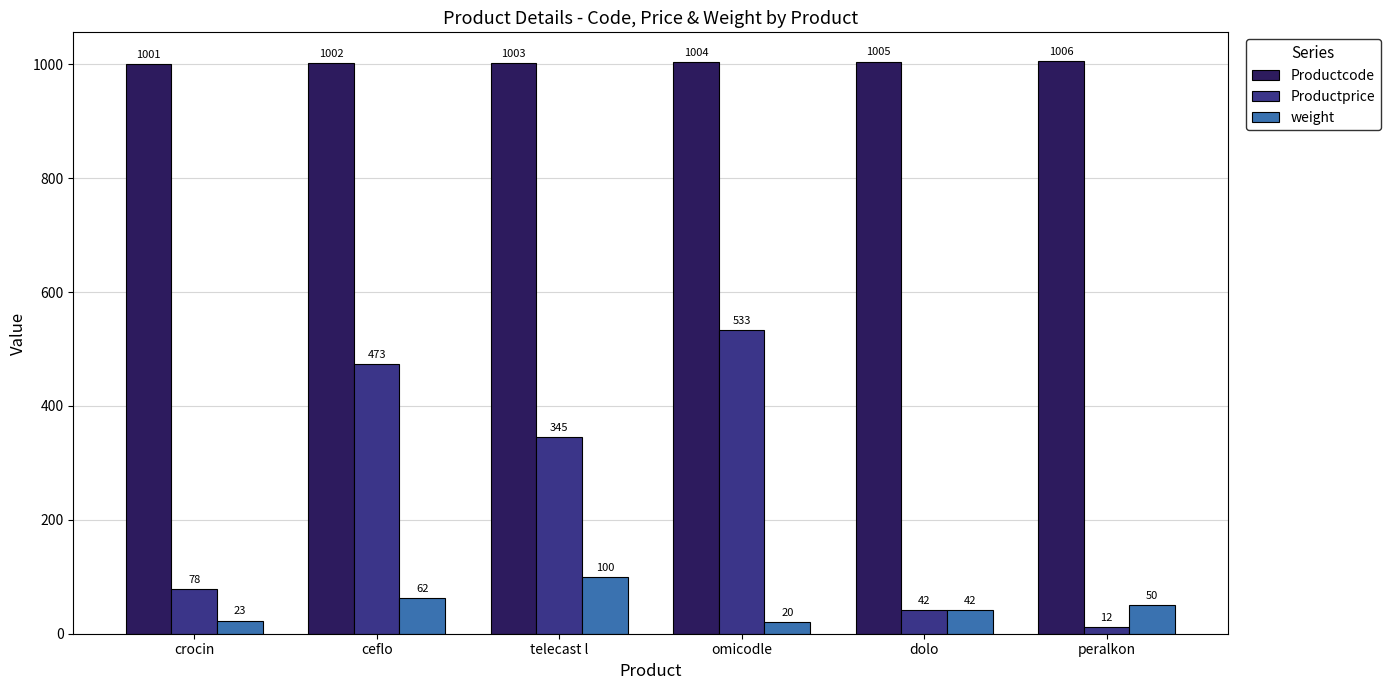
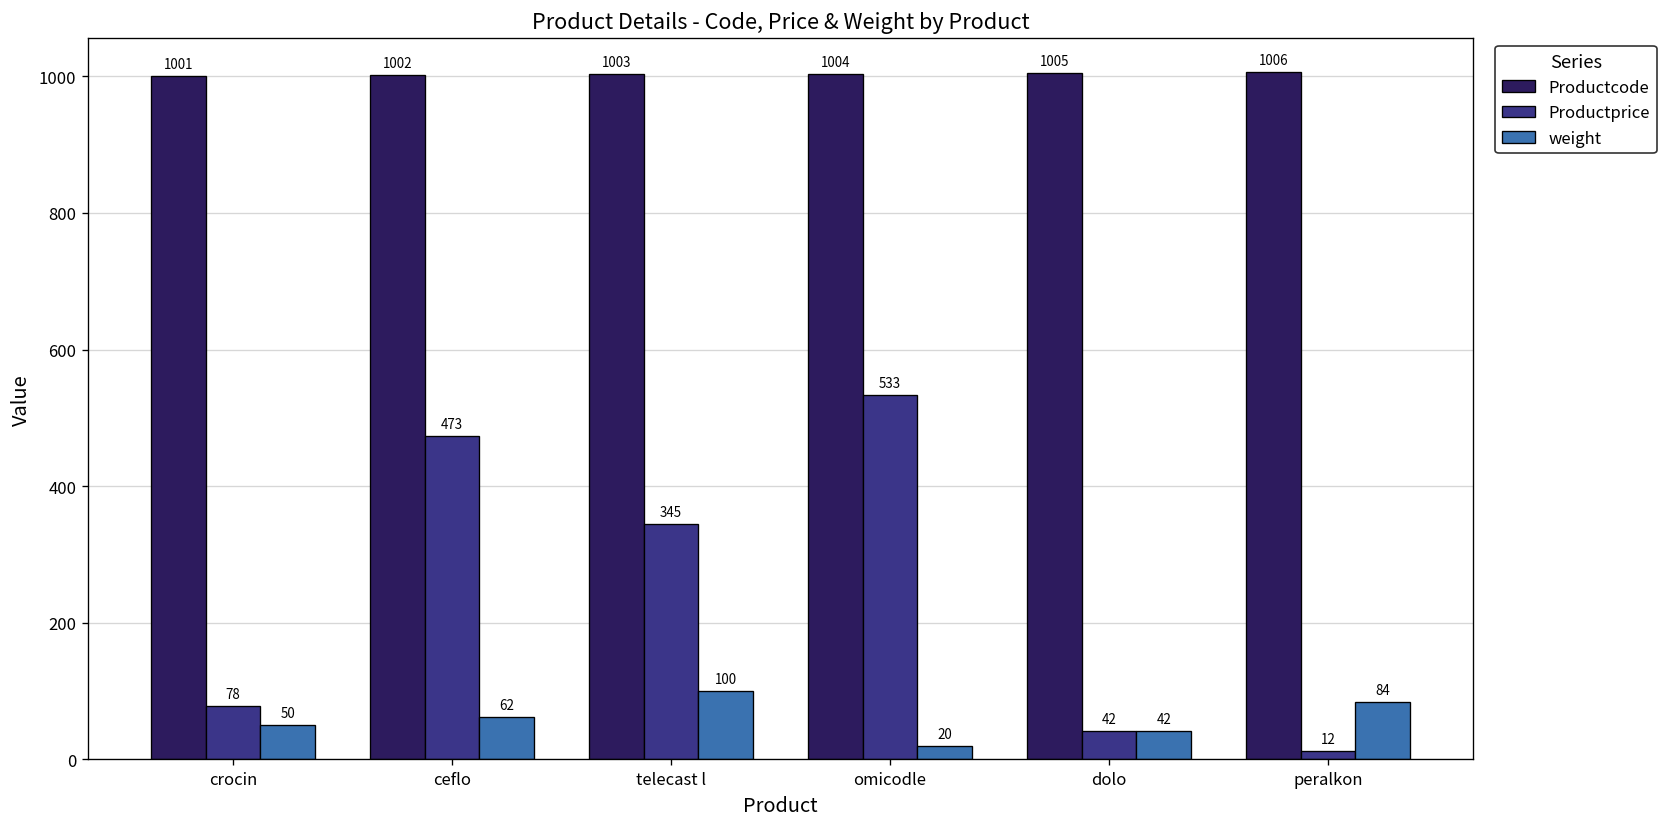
  {
    "weight": {
-     "crocin": 23,
+     "crocin": 50,
      "ceflo": 62,
      "telecast l": 100,
      "omicodle": 20,
      "dolo": 42,
-     "peralkon": 50
+     "peralkon": 84
    }
  }
